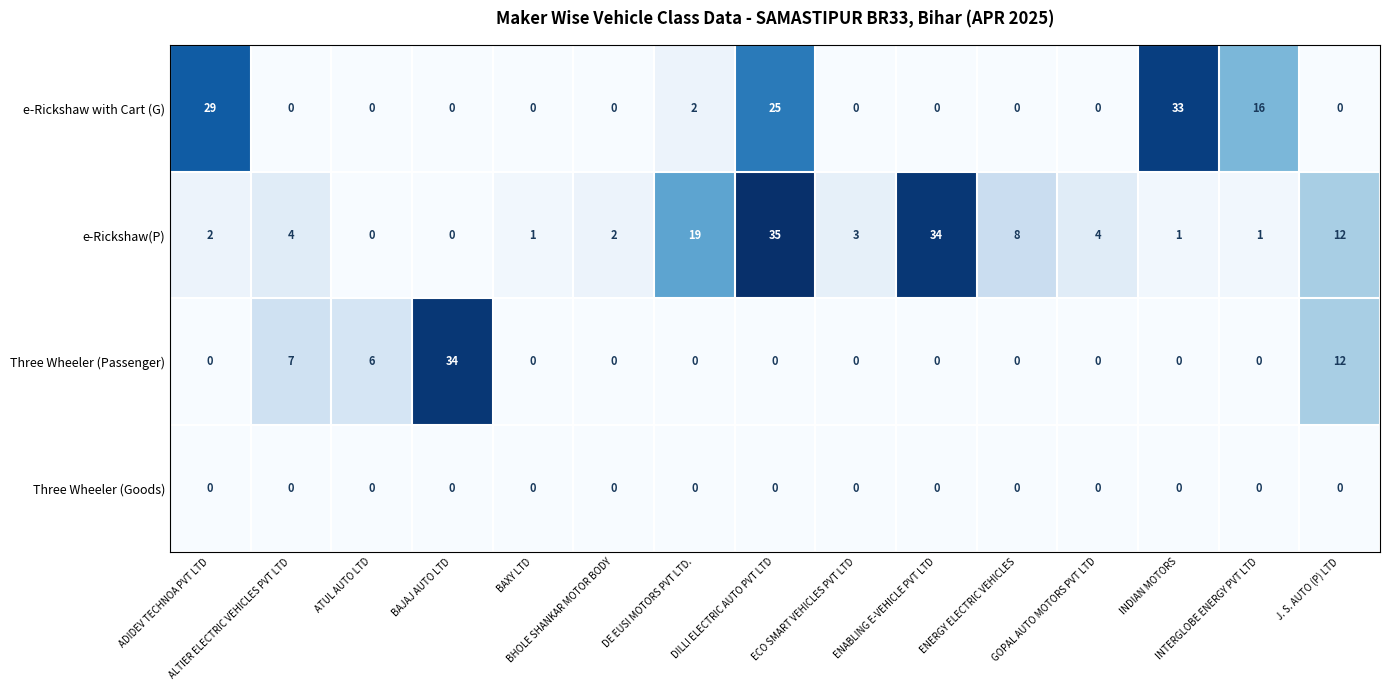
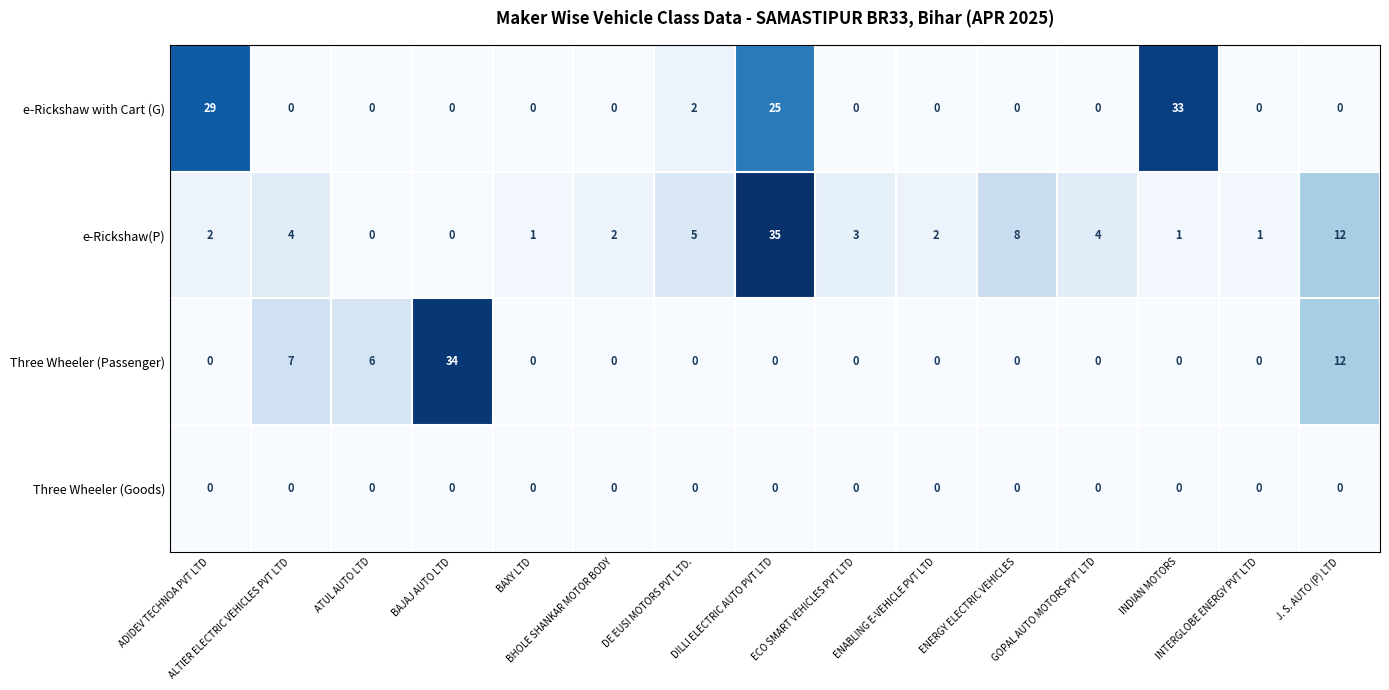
  {
    "e-Rickshaw with Cart (G)": {
      "ADIDEV TECHNOA PVT LTD": 29,
      "ALTIER ELECTRIC VEHICLES PVT LTD": 0,
      "ATUL AUTO LTD": 0,
      "BAJAJ AUTO LTD": 0,
      "BAXY LTD": 0,
      "BHOLE SHANKAR MOTOR BODY": 0,
      "DE EUSI MOTORS PVT LTD.": 2,
      "DILLI ELECTRIC AUTO PVT LTD": 25,
      "ECO SMART VEHICLES PVT LTD": 0,
      "ENABLING E-VEHICLE PVT LTD": 0,
      "ENERGY ELECTRIC VEHICLES": 0,
      "GOPAL AUTO MOTORS PVT LTD": 0,
      "INDIAN MOTORS": 33,
-     "INTERGLOBE ENERGY PVT LTD": 16,
+     "INTERGLOBE ENERGY PVT LTD": 0,
      "J. S. AUTO (P) LTD": 0
    },
    "e-Rickshaw(P)": {
      "ADIDEV TECHNOA PVT LTD": 2,
      "ALTIER ELECTRIC VEHICLES PVT LTD": 4,
      "ATUL AUTO LTD": 0,
      "BAJAJ AUTO LTD": 0,
      "BAXY LTD": 1,
      "BHOLE SHANKAR MOTOR BODY": 2,
-     "DE EUSI MOTORS PVT LTD.": 19,
+     "DE EUSI MOTORS PVT LTD.": 5,
      "DILLI ELECTRIC AUTO PVT LTD": 35,
      "ECO SMART VEHICLES PVT LTD": 3,
-     "ENABLING E-VEHICLE PVT LTD": 34,
+     "ENABLING E-VEHICLE PVT LTD": 2,
      "ENERGY ELECTRIC VEHICLES": 8,
      "GOPAL AUTO MOTORS PVT LTD": 4,
      "INDIAN MOTORS": 1,
      "INTERGLOBE ENERGY PVT LTD": 1,
      "J. S. AUTO (P) LTD": 12
    },
    "Three Wheeler (Passenger)": {
      "ADIDEV TECHNOA PVT LTD": 0,
      "ALTIER ELECTRIC VEHICLES PVT LTD": 7,
      "ATUL AUTO LTD": 6,
      "BAJAJ AUTO LTD": 34,
      "BAXY LTD": 0,
      "BHOLE SHANKAR MOTOR BODY": 0,
      "DE EUSI MOTORS PVT LTD.": 0,
      "DILLI ELECTRIC AUTO PVT LTD": 0,
      "ECO SMART VEHICLES PVT LTD": 0,
      "ENABLING E-VEHICLE PVT LTD": 0,
      "ENERGY ELECTRIC VEHICLES": 0,
      "GOPAL AUTO MOTORS PVT LTD": 0,
      "INDIAN MOTORS": 0,
      "INTERGLOBE ENERGY PVT LTD": 0,
      "J. S. AUTO (P) LTD": 12
    },
    "Three Wheeler (Goods)": {
      "ADIDEV TECHNOA PVT LTD": 0,
      "ALTIER ELECTRIC VEHICLES PVT LTD": 0,
      "ATUL AUTO LTD": 0,
      "BAJAJ AUTO LTD": 0,
      "BAXY LTD": 0,
      "BHOLE SHANKAR MOTOR BODY": 0,
      "DE EUSI MOTORS PVT LTD.": 0,
      "DILLI ELECTRIC AUTO PVT LTD": 0,
      "ECO SMART VEHICLES PVT LTD": 0,
      "ENABLING E-VEHICLE PVT LTD": 0,
      "ENERGY ELECTRIC VEHICLES": 0,
      "GOPAL AUTO MOTORS PVT LTD": 0,
      "INDIAN MOTORS": 0,
      "INTERGLOBE ENERGY PVT LTD": 0,
      "J. S. AUTO (P) LTD": 0
    }
  }
